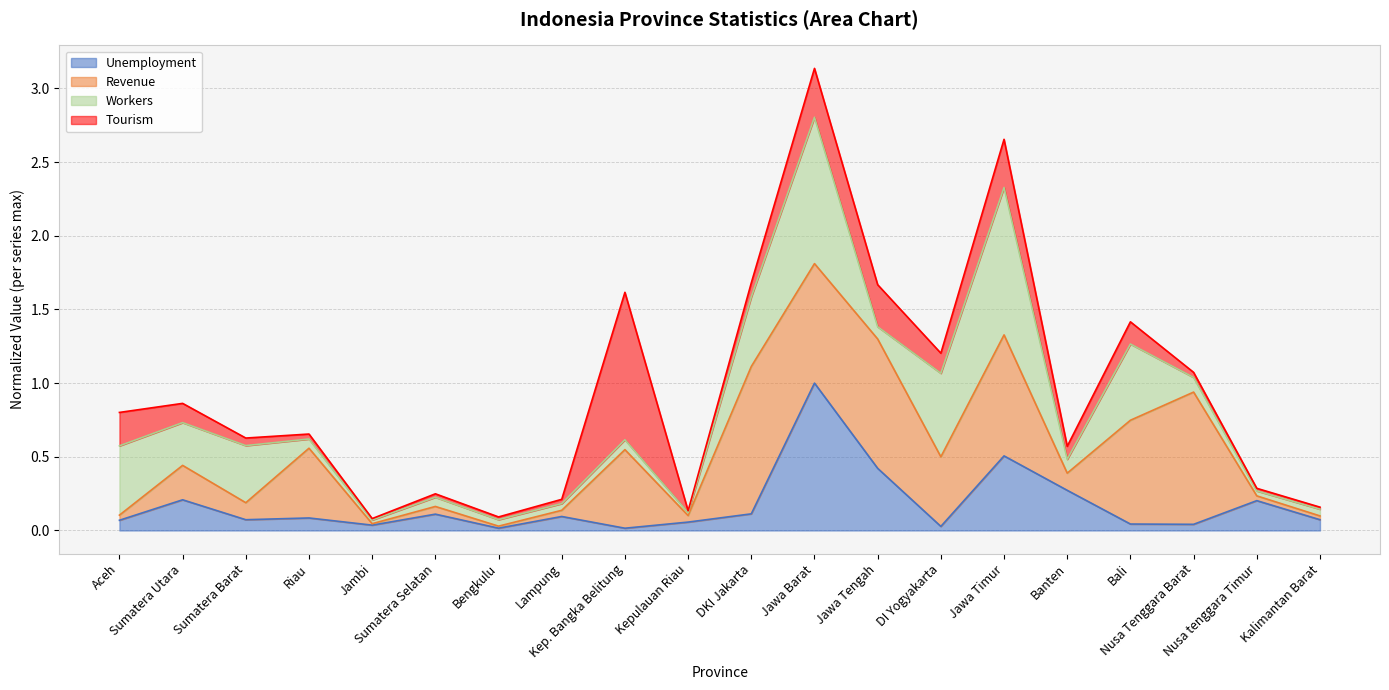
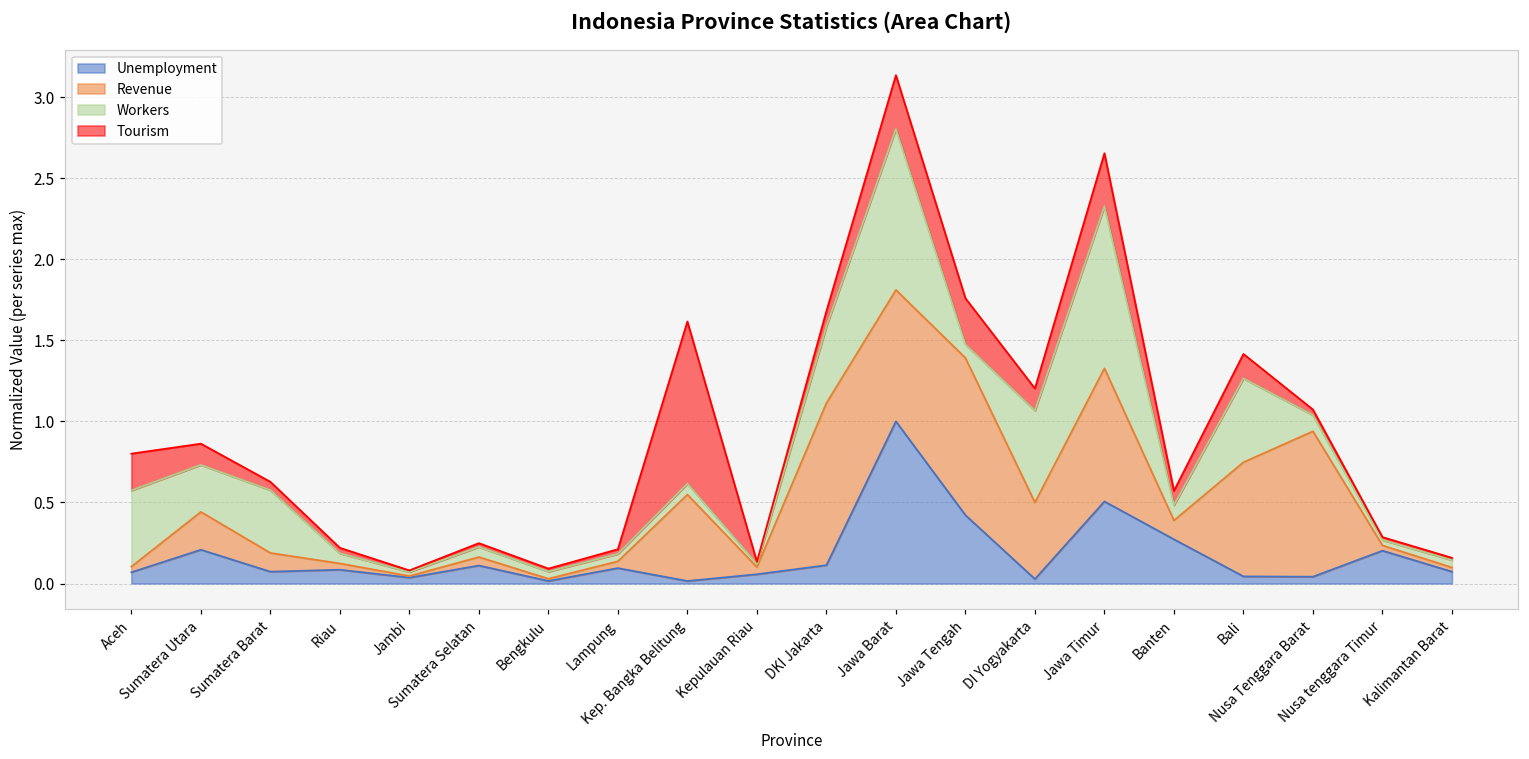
  {
    "Unemployment": {
      "Aceh": 0.07,
      "Sumatera Utara": 0.21,
      "Sumatera Barat": 0.07,
      "Riau": 0.08,
      "Sumatera Selatan": 0.11,
      "Lampung": 0.09,
      "Kep. Bangka Belitung": 0.02,
      "Kepulauan Riau": 0.06,
      "DKI Jakarta": 0.11,
      "Jawa Barat": 1.00,
      "Jawa Tengah": 0.42,
      "DI Yogyakarta": 0.03,
      "Jawa Timur": 0.51,
      "Banten": 0.27,
      "Bali": 0.04,
      "Nusa Tenggara Barat": 0.04,
      "Nusa tenggara Timur": 0.20,
      "Kalimantan Barat": 0.07
    },
    "Revenue": {
      "Aceh": 0.03,
      "Sumatera Utara": 0.23,
      "Sumatera Barat": 0.12,
-     "Riau": 0.47,
+     "Riau": 0.04,
      "Sumatera Selatan": 0.05,
      "Lampung": 0.04,
      "Kep. Bangka Belitung": 0.53,
      "Kepulauan Riau": 0.04,
      "DKI Jakarta": 1.00,
      "Jawa Barat": 0.81,
-     "Jawa Tengah": 0.88,
+     "Jawa Tengah": 0.97,
      "DI Yogyakarta": 0.47,
      "Jawa Timur": 0.82,
      "Banten": 0.12,
      "Bali": 0.70,
      "Nusa Tenggara Barat": 0.90,
      "Nusa tenggara Timur": 0.03,
      "Kalimantan Barat": 0.03
    },
    "Workers": {
      "Aceh": 0.47,
      "Sumatera Utara": 0.29,
      "Sumatera Barat": 0.39,
      "Riau": 0.06,
      "Sumatera Selatan": 0.06,
      "Bengkulu": 0.04,
      "Lampung": 0.05,
      "Kep. Bangka Belitung": 0.07,
      "DKI Jakarta": 0.47,
      "Jawa Barat": 0.99,
      "Jawa Tengah": 0.08,
      "DI Yogyakarta": 0.57,
      "Jawa Timur": 1.00,
      "Banten": 0.09,
      "Bali": 0.52,
      "Nusa Tenggara Barat": 0.10,
      "Nusa tenggara Timur": 0.03
    },
    "Tourism": {
      "Aceh": 0.23,
      "Sumatera Utara": 0.13,
      "Sumatera Barat": 0.05,
      "Riau": 0.03,
      "Sumatera Selatan": 0.02,
      "Bengkulu": 0.02,
      "Lampung": 0.03,
      "Kep. Bangka Belitung": 1.00,
      "DKI Jakarta": 0.09,
      "Jawa Barat": 0.33,
      "Jawa Tengah": 0.29,
      "DI Yogyakarta": 0.14,
      "Jawa Timur": 0.33,
      "Banten": 0.09,
      "Bali": 0.15,
      "Nusa Tenggara Barat": 0.03,
      "Nusa tenggara Timur": 0.02
    }
  }
